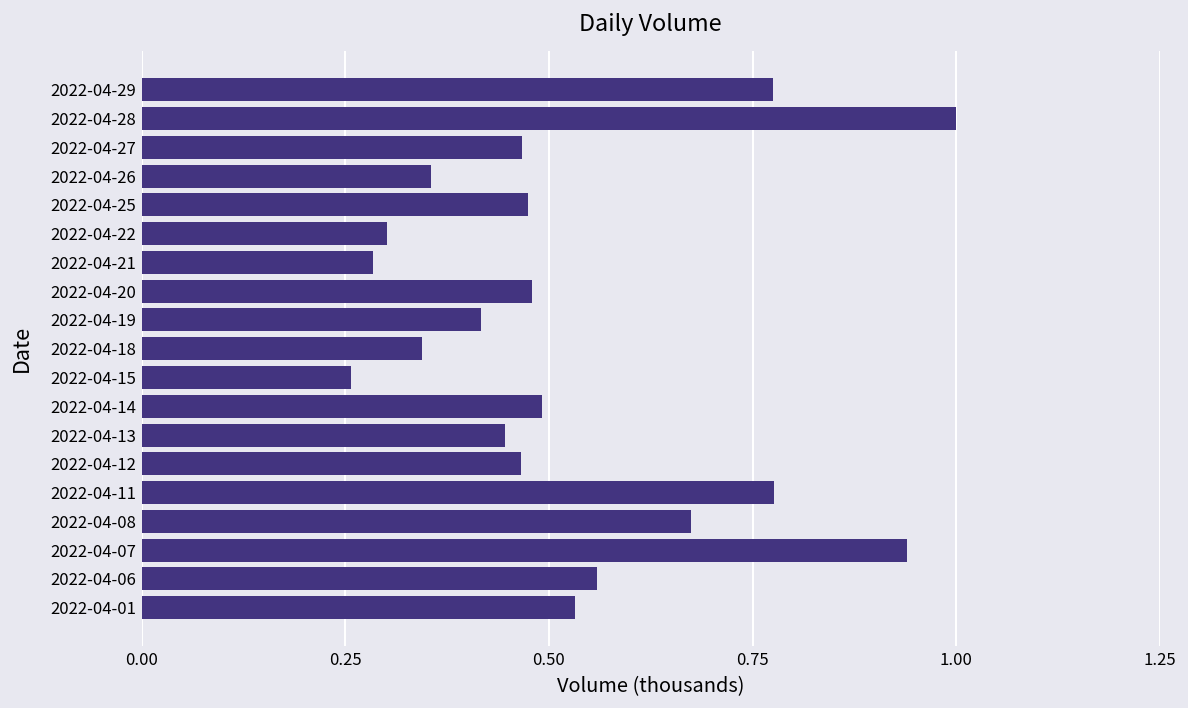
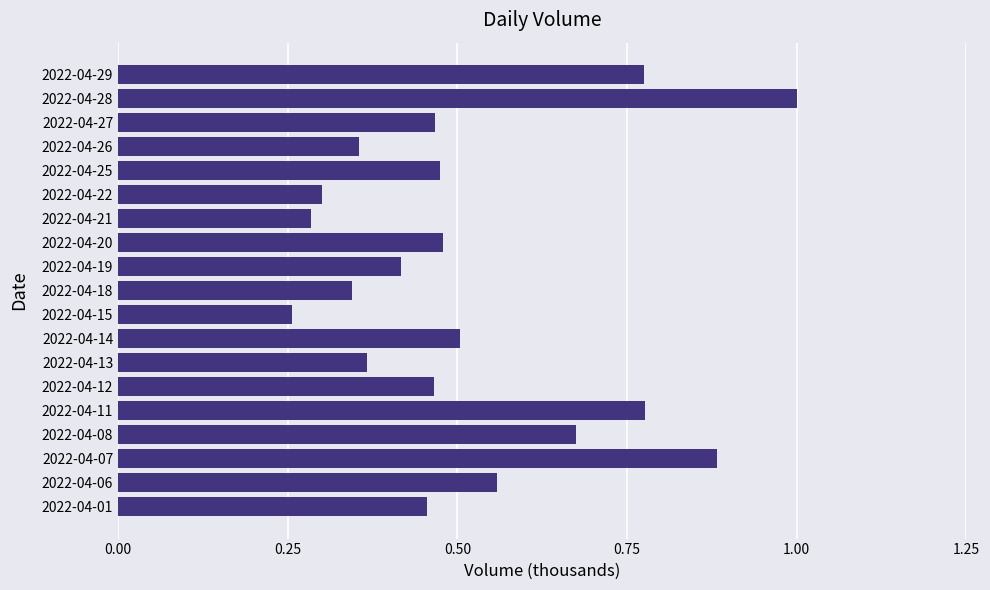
  {
    "2022-04-29": 0.77,
    "2022-04-28": 1.00,
    "2022-04-27": 0.47,
    "2022-04-26": 0.35,
    "2022-04-25": 0.47,
    "2022-04-22": 0.30,
    "2022-04-21": 0.28,
    "2022-04-20": 0.48,
    "2022-04-19": 0.42,
    "2022-04-18": 0.34,
    "2022-04-15": 0.26,
-   "2022-04-14": 0.49,
-   "2022-04-13": 0.45,
+   "2022-04-14": 0.50,
+   "2022-04-13": 0.37,
    "2022-04-12": 0.47,
    "2022-04-11": 0.78,
    "2022-04-08": 0.67,
-   "2022-04-07": 0.94,
+   "2022-04-07": 0.88,
    "2022-04-06": 0.56,
-   "2022-04-01": 0.53
+   "2022-04-01": 0.45
  }
